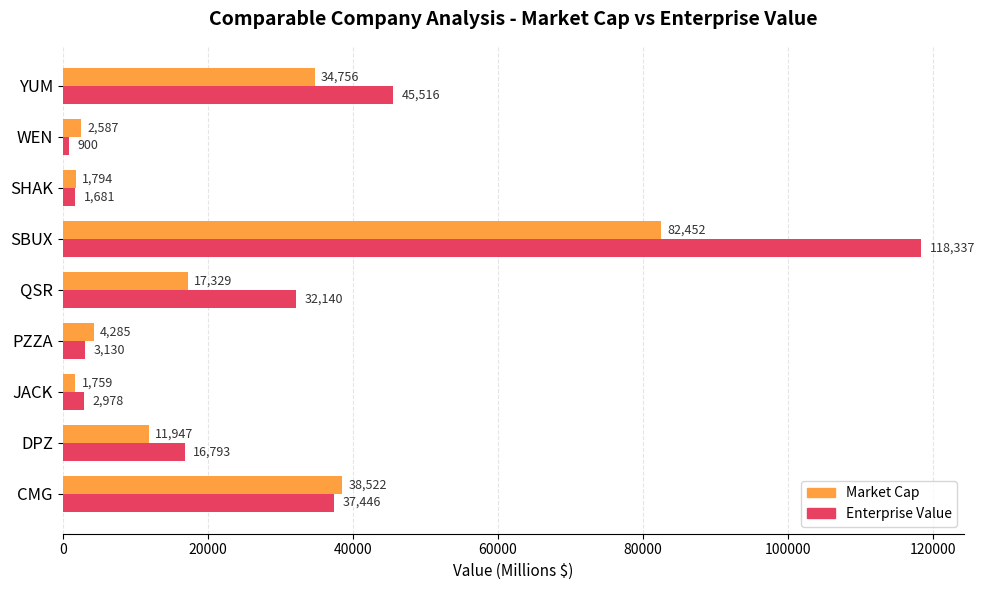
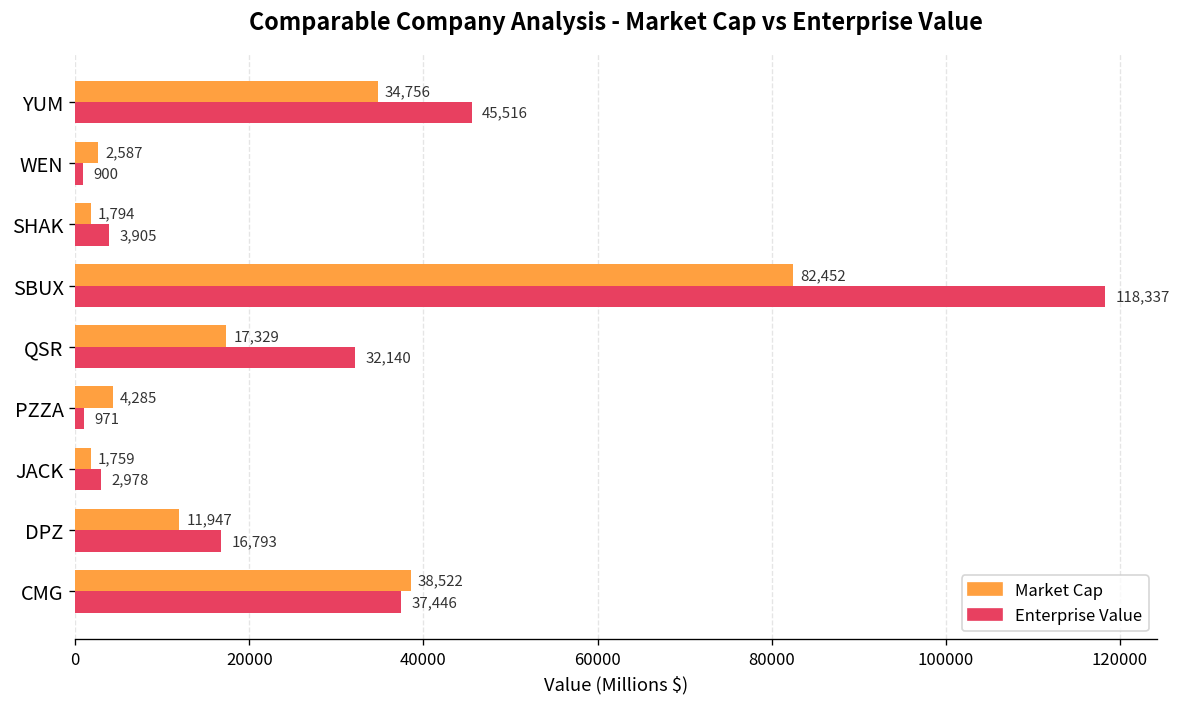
  {
    "Market Cap": {
      "YUM": "34,756",
      "WEN": "2,587",
      "SHAK": "1,794",
      "SBUX": "82,452",
      "QSR": "17,329",
      "PZZA": "4,285",
      "JACK": "1,759",
      "DPZ": "11,947",
      "CMG": "38,522"
    },
    "Enterprise Value": {
      "YUM": "45,516",
      "WEN": "900",
-     "SHAK": "1,681",
+     "SHAK": "3,905",
      "SBUX": "118,337",
      "QSR": "32,140",
-     "PZZA": "3,130",
+     "PZZA": "971",
      "JACK": "2,978",
      "DPZ": "16,793",
      "CMG": "37,446"
    }
  }
